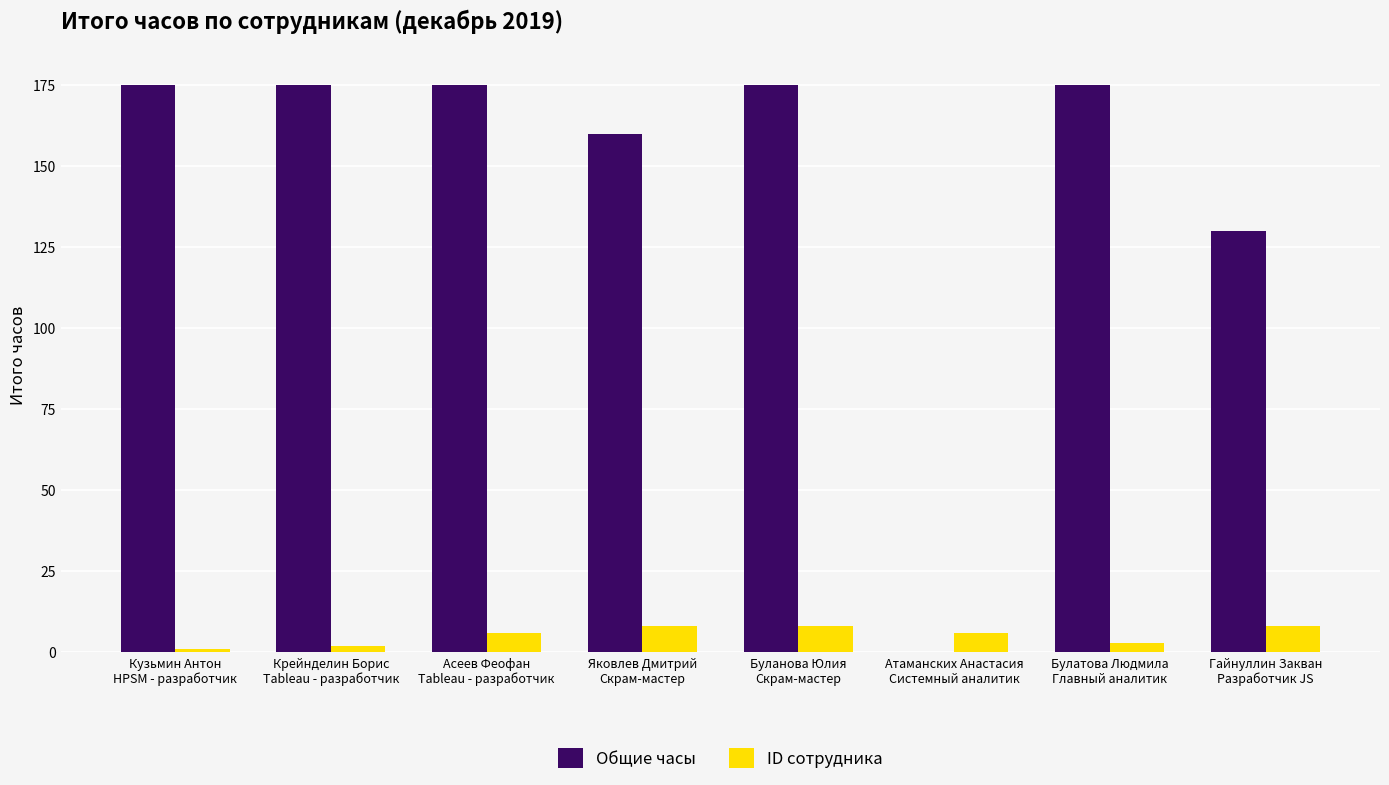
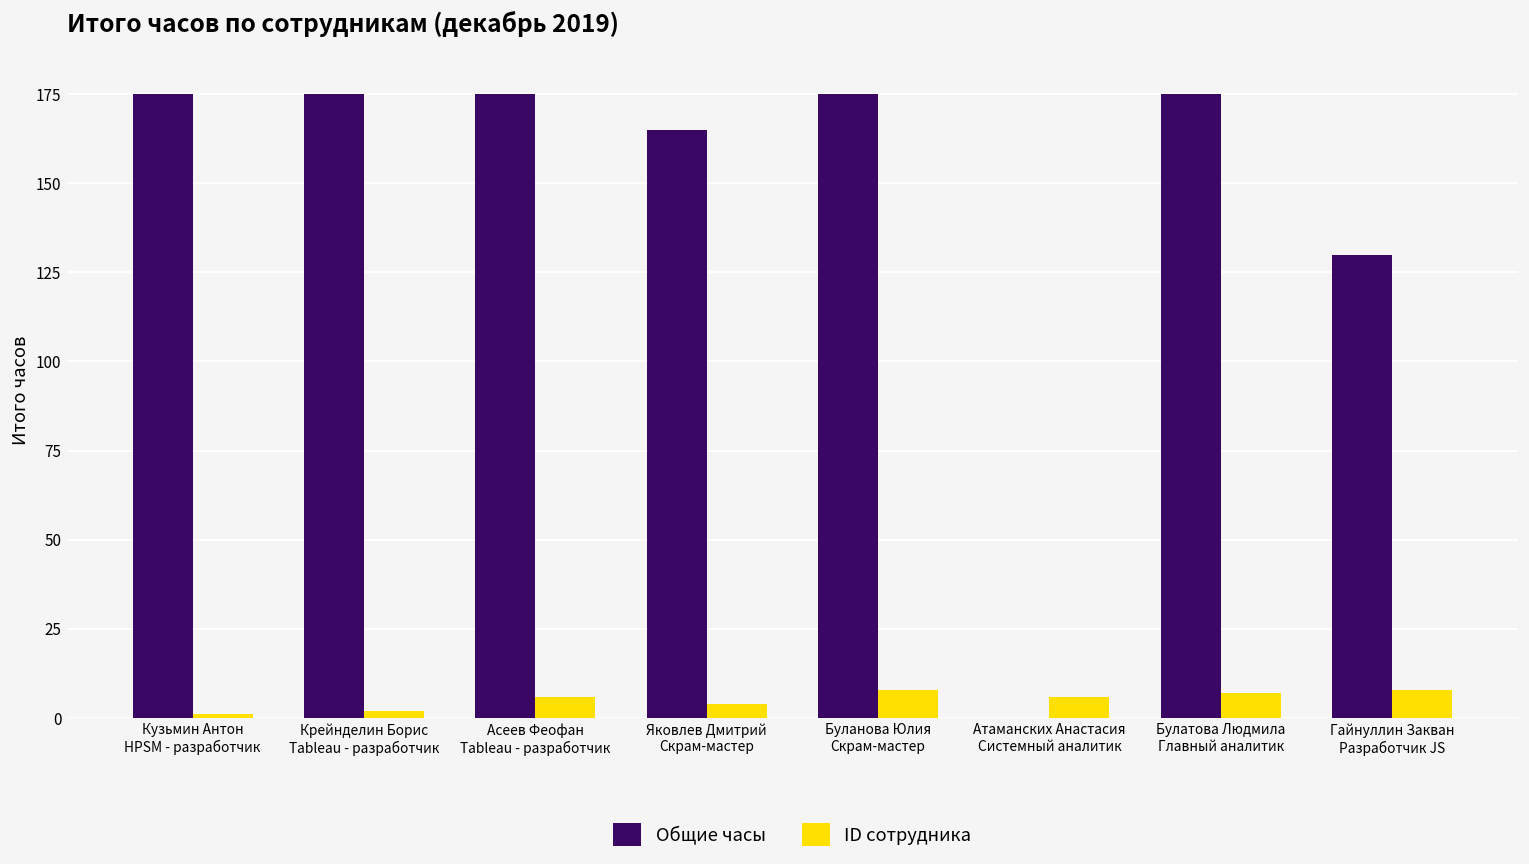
  {
    "Общие часы": {
      "Кузьмин Антон HPSM - разработчик": 175,
      "Крейнделин Борис Tableau - разработчик": 175,
      "Асеев Феофан Tableau - разработчик": 175,
-     "Яковлев Дмитрий Скрам-мастер": 160,
+     "Яковлев Дмитрий Скрам-мастер": 165,
      "Буланова Юлия Скрам-мастер": 175,
      "Атаманских Анастасия Системный аналитик": 0,
      "Булатова Людмила Главный аналитик": 175,
      "Гайнуллин Закван Разработчик JS": 130
    },
    "ID сотрудника": {
      "Кузьмин Антон HPSM - разработчик": 1,
      "Крейнделин Борис Tableau - разработчик": 2,
      "Асеев Феофан Tableau - разработчик": 6,
-     "Яковлев Дмитрий Скрам-мастер": 8,
+     "Яковлев Дмитрий Скрам-мастер": 4,
      "Буланова Юлия Скрам-мастер": 8,
      "Атаманских Анастасия Системный аналитик": 6,
-     "Булатова Людмила Главный аналитик": 3,
+     "Булатова Людмила Главный аналитик": 7,
      "Гайнуллин Закван Разработчик JS": 8
    }
  }
